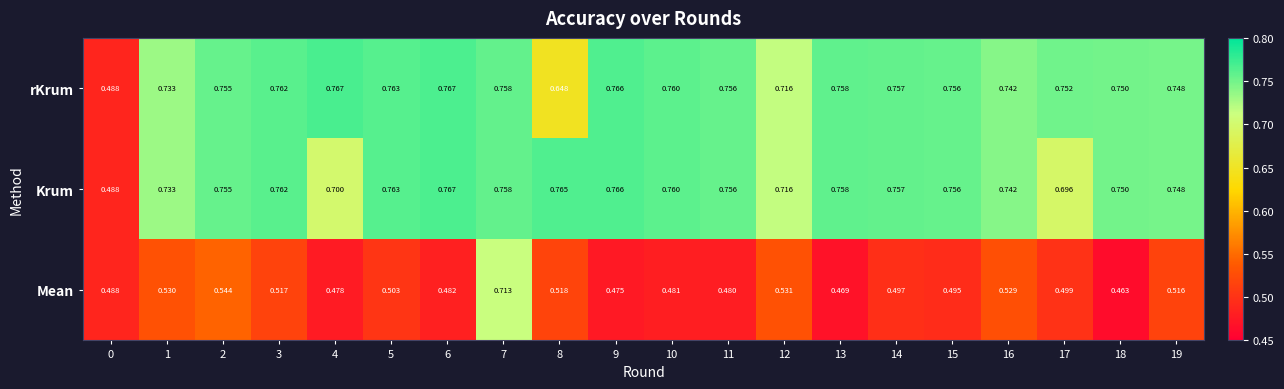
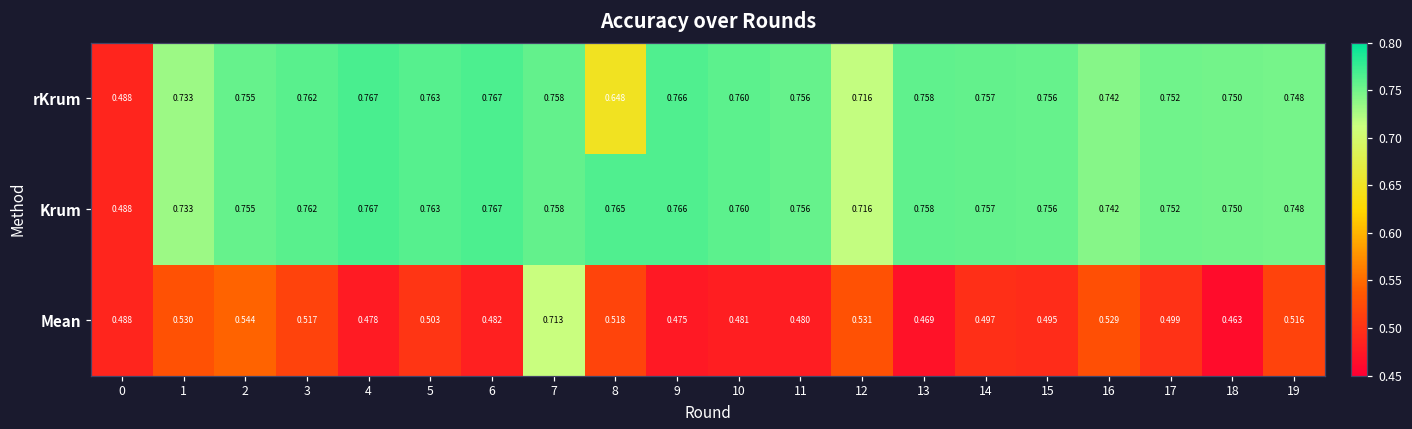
  {
    "rKrum": {
      "0": 0.488,
      "1": 0.733,
      "2": 0.755,
      "3": 0.762,
      "4": 0.767,
      "5": 0.763,
      "6": 0.767,
      "7": 0.758,
      "8": 0.648,
      "9": 0.766,
      "10": 0.760,
      "11": 0.756,
      "12": 0.716,
      "13": 0.758,
      "14": 0.757,
      "15": 0.756,
      "16": 0.742,
      "17": 0.752,
      "18": 0.750,
      "19": 0.748
    },
    "Krum": {
      "0": 0.488,
      "1": 0.733,
      "2": 0.755,
      "3": 0.762,
-     "4": 0.700,
+     "4": 0.767,
      "5": 0.763,
      "6": 0.767,
      "7": 0.758,
      "8": 0.765,
      "9": 0.766,
      "10": 0.760,
      "11": 0.756,
      "12": 0.716,
      "13": 0.758,
      "14": 0.757,
      "15": 0.756,
      "16": 0.742,
-     "17": 0.696,
+     "17": 0.752,
      "18": 0.750,
      "19": 0.748
    },
    "Mean": {
      "0": 0.488,
      "1": 0.530,
      "2": 0.544,
      "3": 0.517,
      "4": 0.478,
      "5": 0.503,
      "6": 0.482,
      "7": 0.713,
      "8": 0.518,
      "9": 0.475,
      "10": 0.481,
      "11": 0.480,
      "12": 0.531,
      "13": 0.469,
      "14": 0.497,
      "15": 0.495,
      "16": 0.529,
      "17": 0.499,
      "18": 0.463,
      "19": 0.516
    }
  }
